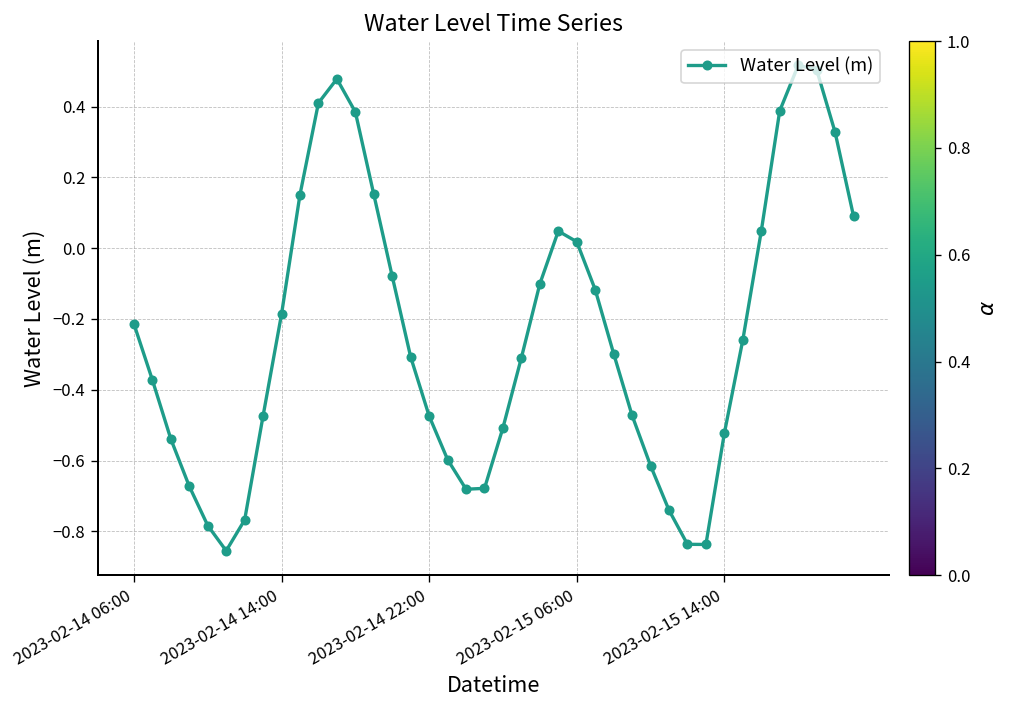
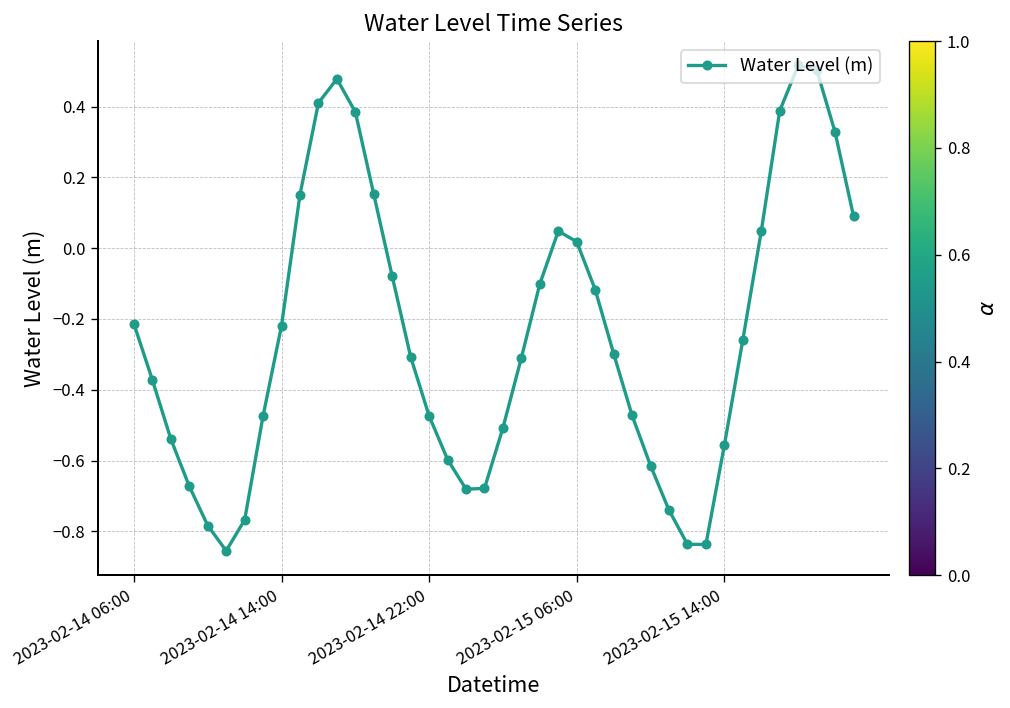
  {
    "2023-02-14 06:00": -0.21,
-   "2023-02-14 14:00": -0.19,
+   "2023-02-14 14:00": -0.22,
    "2023-02-14 22:00": -0.47,
    "2023-02-15 06:00": 0.02,
-   "2023-02-15 14:00": -0.52
+   "2023-02-15 14:00": -0.56
  }
